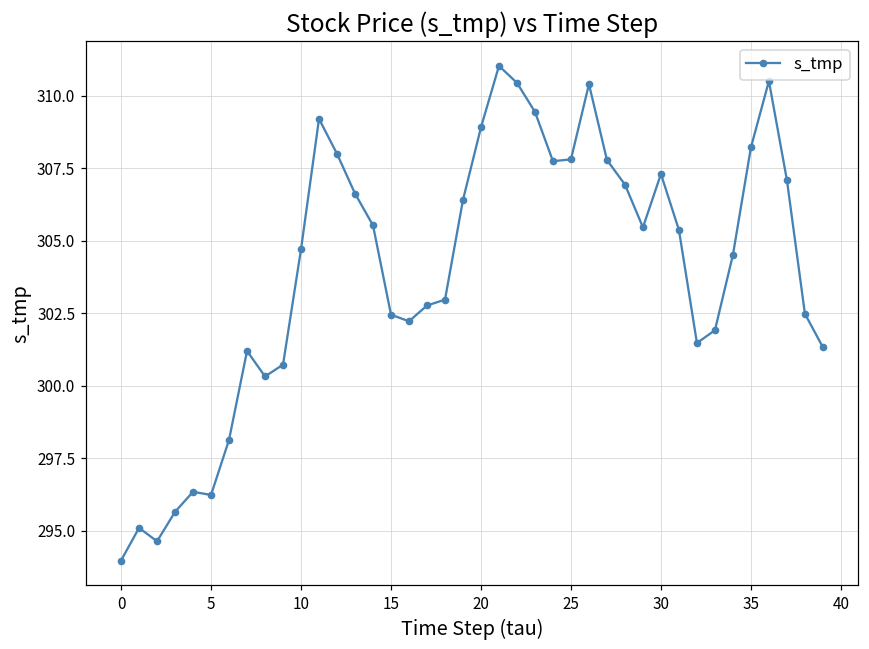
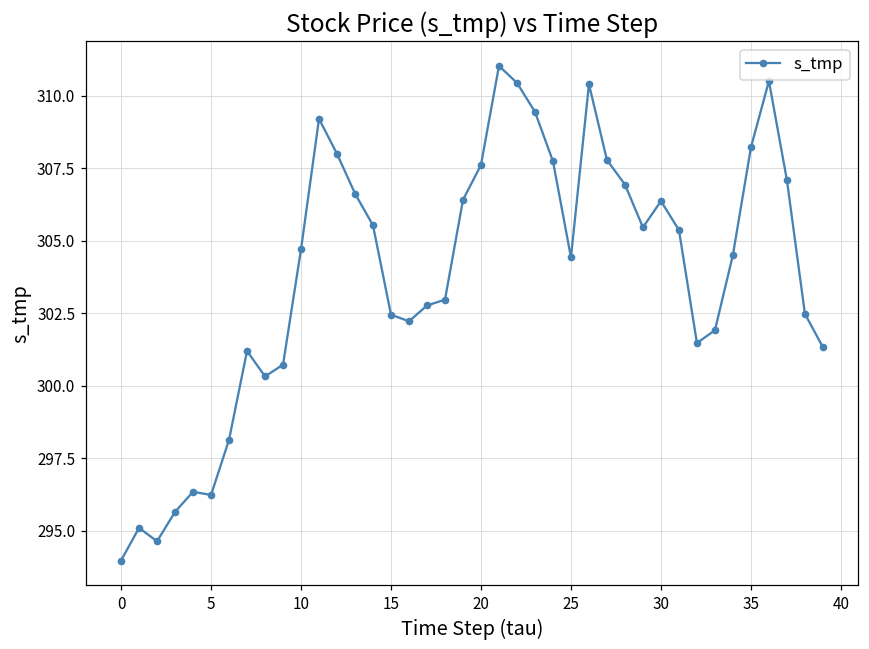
  {
    "0": 294.0,
    "5": 296.2,
    "10": 304.7,
    "15": 302.5,
-   "20": 308.9,
-   "25": 307.8,
-   "30": 307.3,
+   "20": 307.6,
+   "25": 304.4,
+   "30": 306.4,
    "35": 308.2
  }
